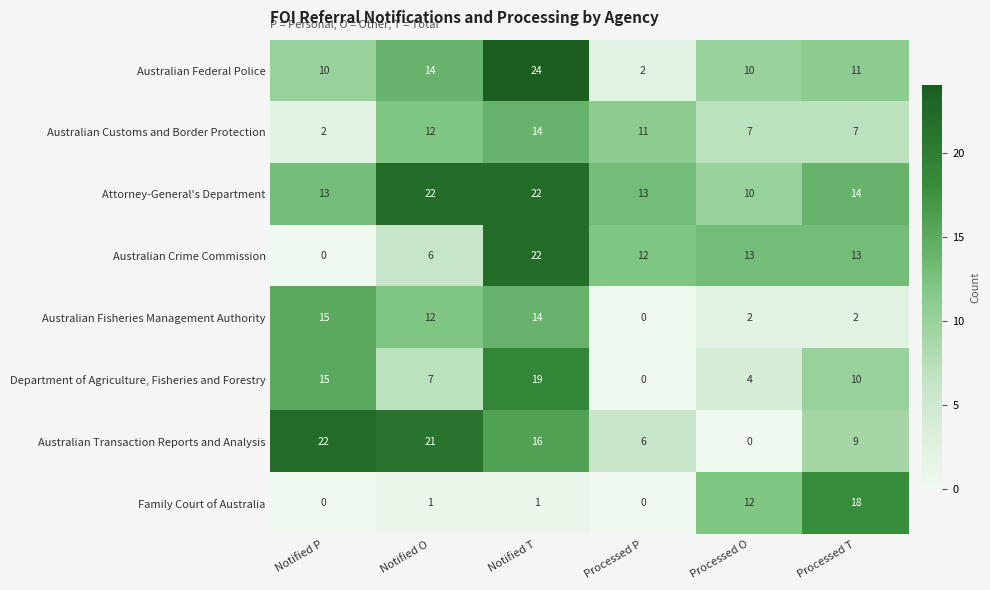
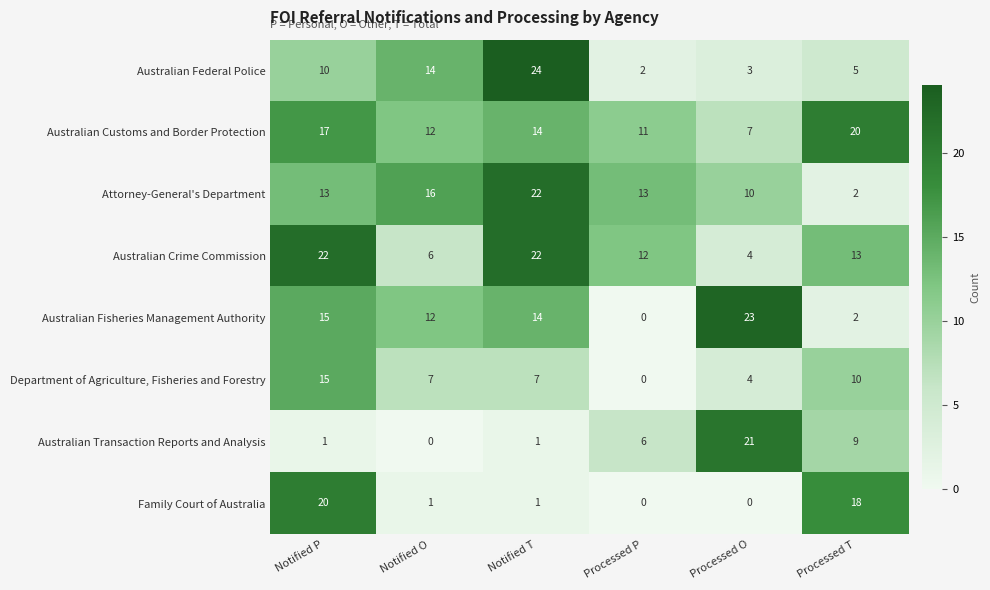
  {
    "Australian Federal Police": {
-     "Processed O": 10,
-     "Processed T": 11
+     "Processed O": 3,
+     "Processed T": 5
    },
    "Australian Customs and Border Protection": {
-     "Notified P": 2,
-     "Processed T": 7
+     "Notified P": 17,
+     "Processed T": 20
    },
    "Attorney-General's Department": {
-     "Notified O": 22,
-     "Processed T": 14
+     "Notified O": 16,
+     "Processed T": 2
    },
    "Australian Crime Commission": {
-     "Notified P": 0,
-     "Processed O": 13
+     "Notified P": 22,
+     "Processed O": 4
    },
    "Australian Fisheries Management Authority": {
-     "Processed O": 2
+     "Processed O": 23
    },
    "Department of Agriculture, Fisheries and Forestry": {
-     "Notified T": 19
+     "Notified T": 7
    },
    "Australian Transaction Reports and Analysis": {
-     "Notified P": 22,
-     "Notified O": 21,
-     "Notified T": 16,
-     "Processed O": 0
+     "Notified P": 1,
+     "Notified O": 0,
+     "Notified T": 1,
+     "Processed O": 21
    },
    "Family Court of Australia": {
-     "Notified P": 0,
-     "Processed O": 12
+     "Notified P": 20,
+     "Processed O": 0
    }
  }
